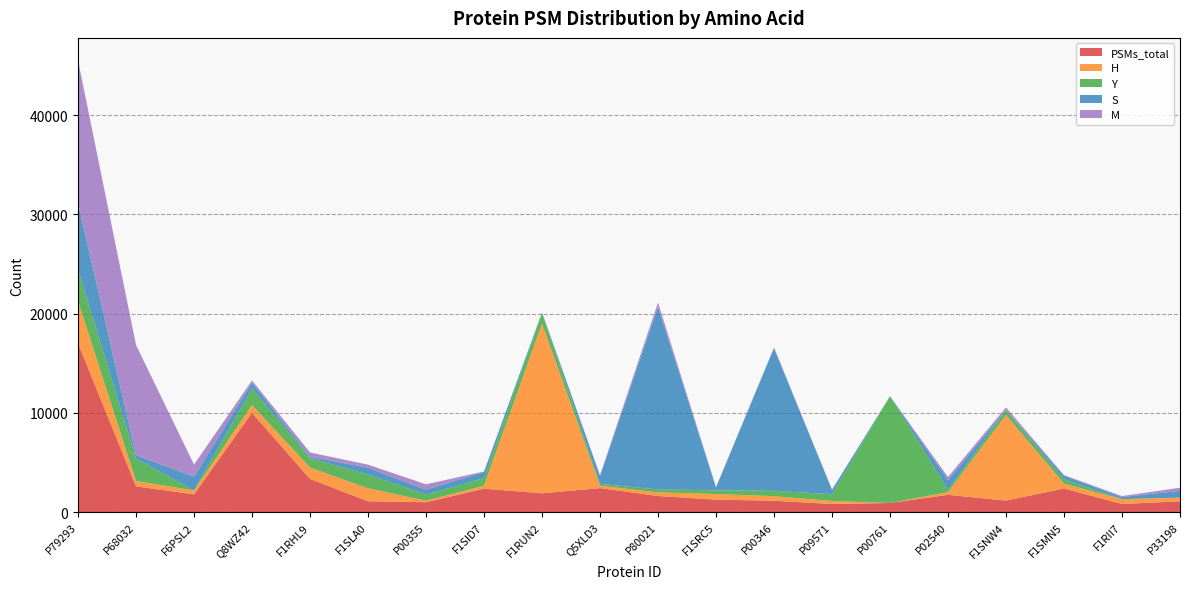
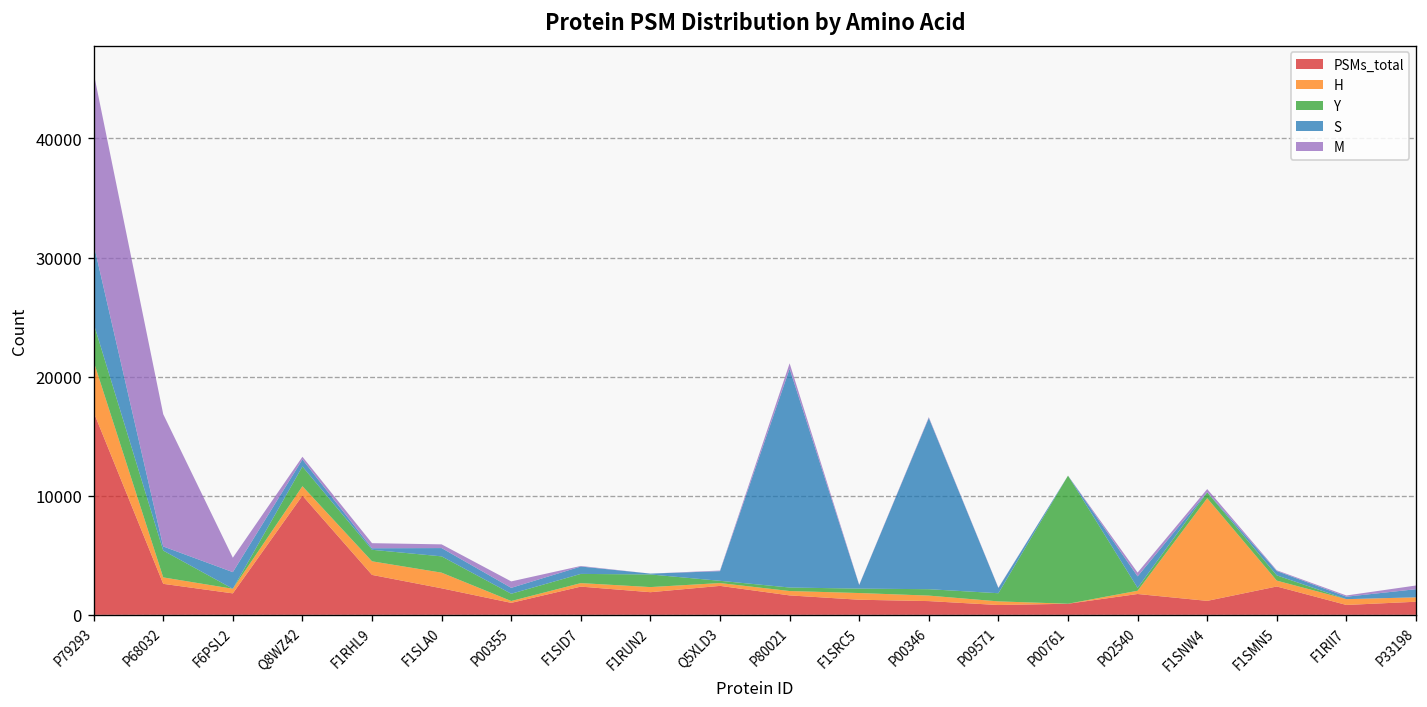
  {
    "PSMs_total": {
      "P79293": 17000,
      "P68032": 3000,
      "F6PSL2": 2000,
      "Q8WZ42": 10000,
      "F1RHL9": 3000,
-     "F1SLA0": 1000,
+     "F1SLA0": 2000,
      "F1SID7": 2000,
      "F1RUN2": 2000,
      "P80021": 2000,
      "F1SRC5": 1000,
      "P00346": 1000,
      "P09571": 1000,
      "P02540": 2000,
      "F1SNW4": 1000,
      "F1SMN5": 2000,
      "F1RII7": 1000,
      "P33198": 1000
    },
    "H": {
      "P79293": 4000,
      "P68032": 1000,
      "Q8WZ42": 1000,
      "F1RHL9": 1000,
      "F1SLA0": 1000,
      "F1SID7": 0,
-     "F1RUN2": 17000,
+     "F1RUN2": 0,
      "P80021": 0,
      "F1SRC5": 1000,
      "P00346": 0,
      "P09571": 0,
      "F1SNW4": 9000,
      "F1SMN5": 0
    },
    "Y": {
      "P79293": 3000,
      "P68032": 2000,
      "Q8WZ42": 2000,
      "F1SLA0": 1000,
      "P00355": 1000,
      "F1SID7": 1000,
      "P80021": 0,
      "F1SRC5": 0,
      "P00346": 1000,
      "P09571": 1000,
      "F1SMN5": 0
    },
    "S": {
      "P79293": 7000,
      "P68032": 0,
      "F6PSL2": 1000,
      "F1SLA0": 1000,
      "P00355": 0,
      "P80021": 18000,
      "P02540": 1000,
      "P33198": 1000
    },
    "M": {
      "P79293": 14000,
      "P68032": 11000,
      "F6PSL2": 1000,
      "F1RHL9": 0,
      "F1SLA0": 0,
      "P00355": 1000,
      "P80021": 0,
      "P02540": 0,
      "P33198": 0
    }
  }
